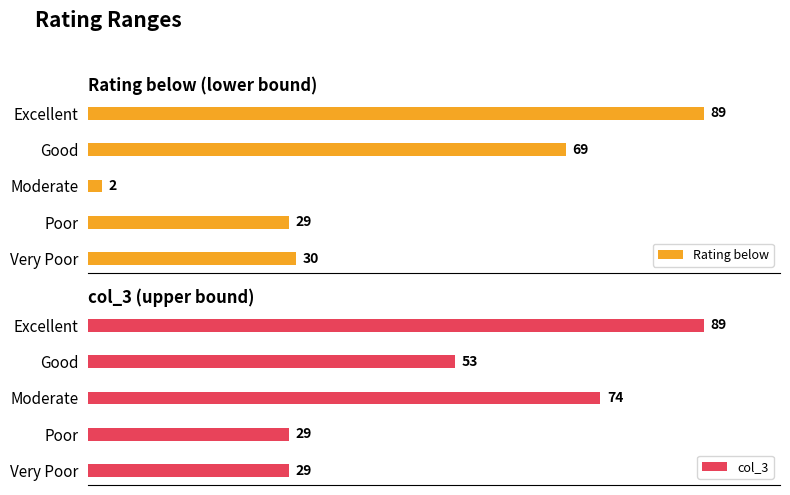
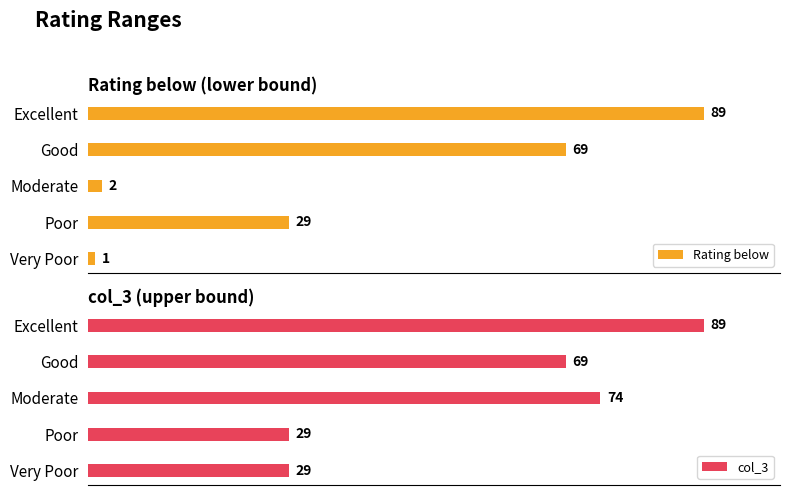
  {
    "Rating below (lower bound)": {
      "Excellent": 89,
      "Good": 69,
      "Moderate": 2,
      "Poor": 29,
-     "Very Poor": 30
+     "Very Poor": 1
    },
    "col_3 (upper bound)": {
      "Excellent": 89,
-     "Good": 53,
+     "Good": 69,
      "Moderate": 74,
      "Poor": 29,
      "Very Poor": 29
    }
  }
